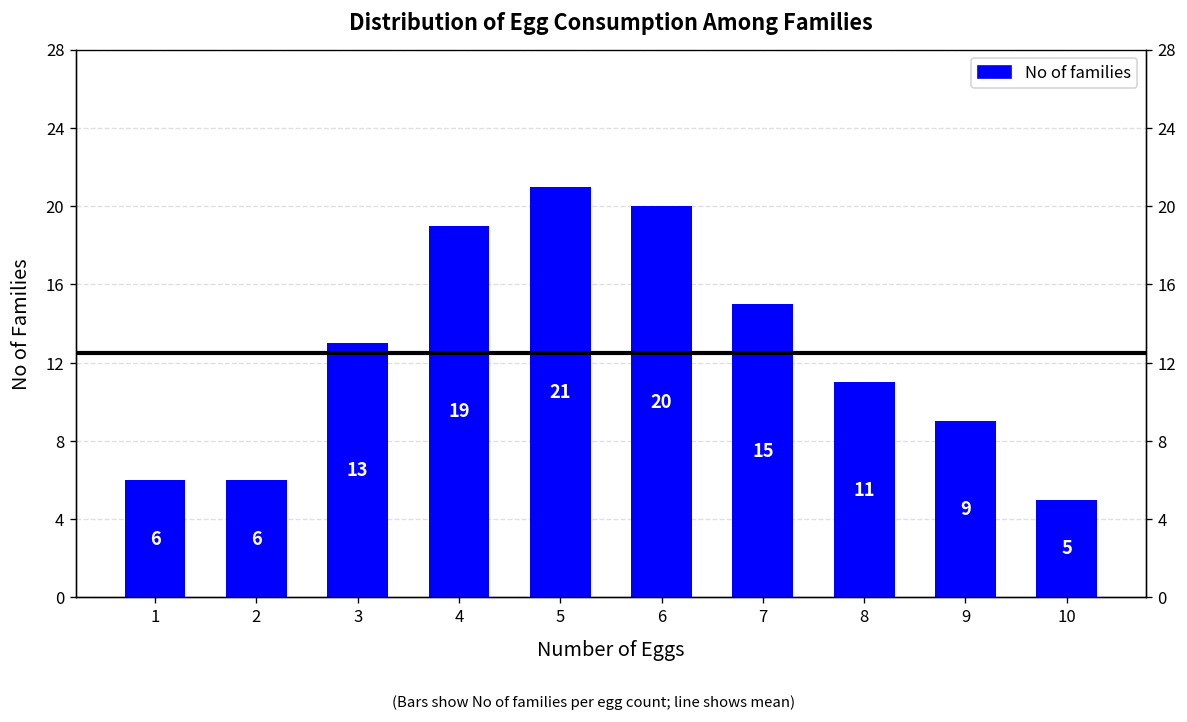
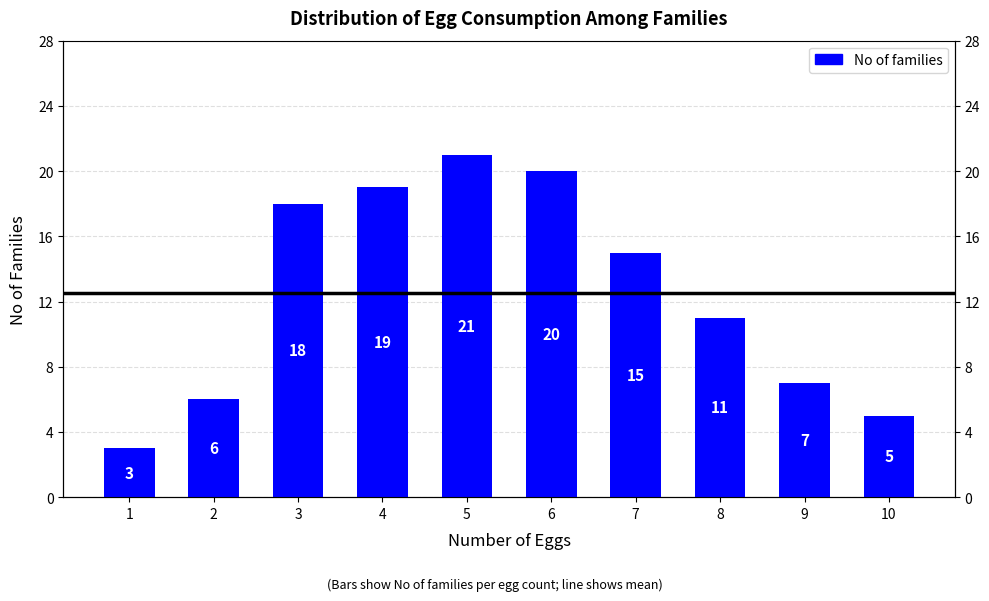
  {
-   "1": 6,
+   "1": 3,
    "2": 6,
-   "3": 13,
+   "3": 18,
    "4": 19,
    "5": 21,
    "6": 20,
    "7": 15,
    "8": 11,
-   "9": 9,
+   "9": 7,
    "10": 5
  }
